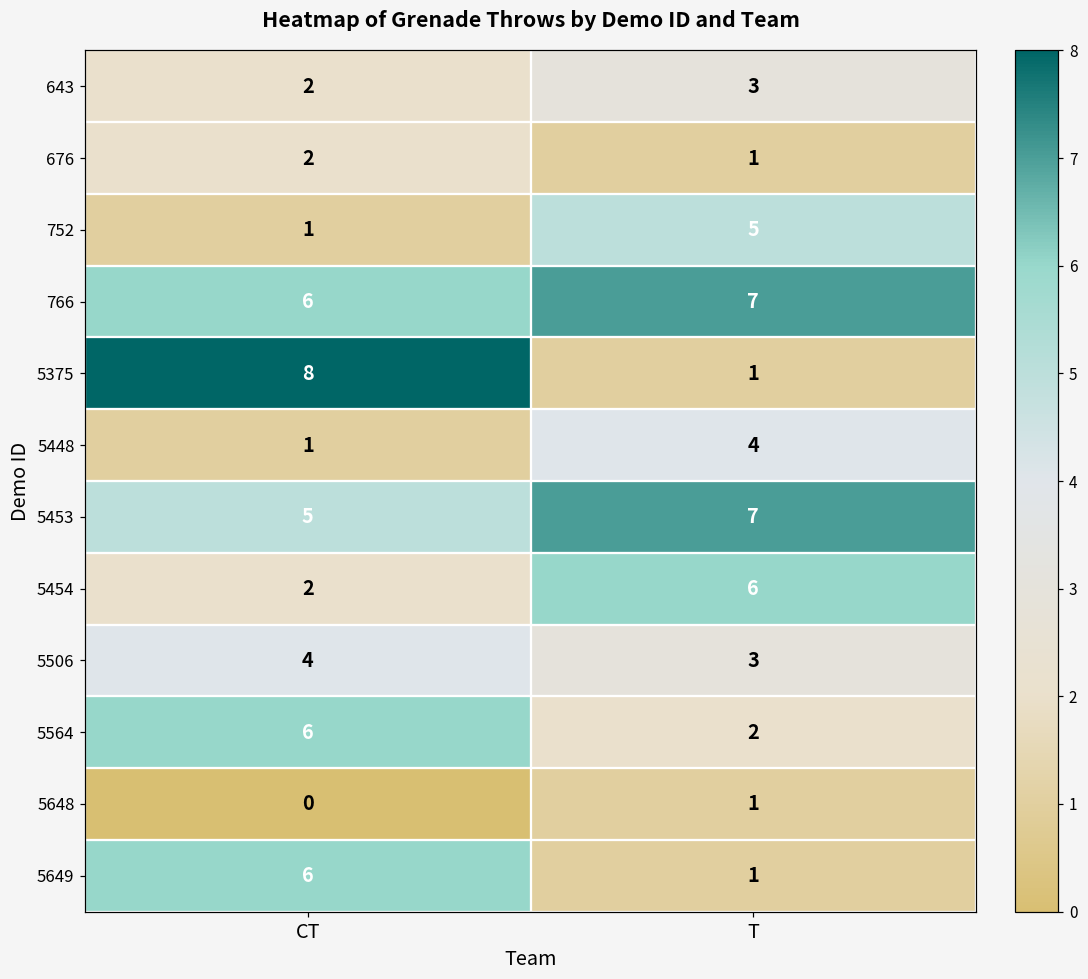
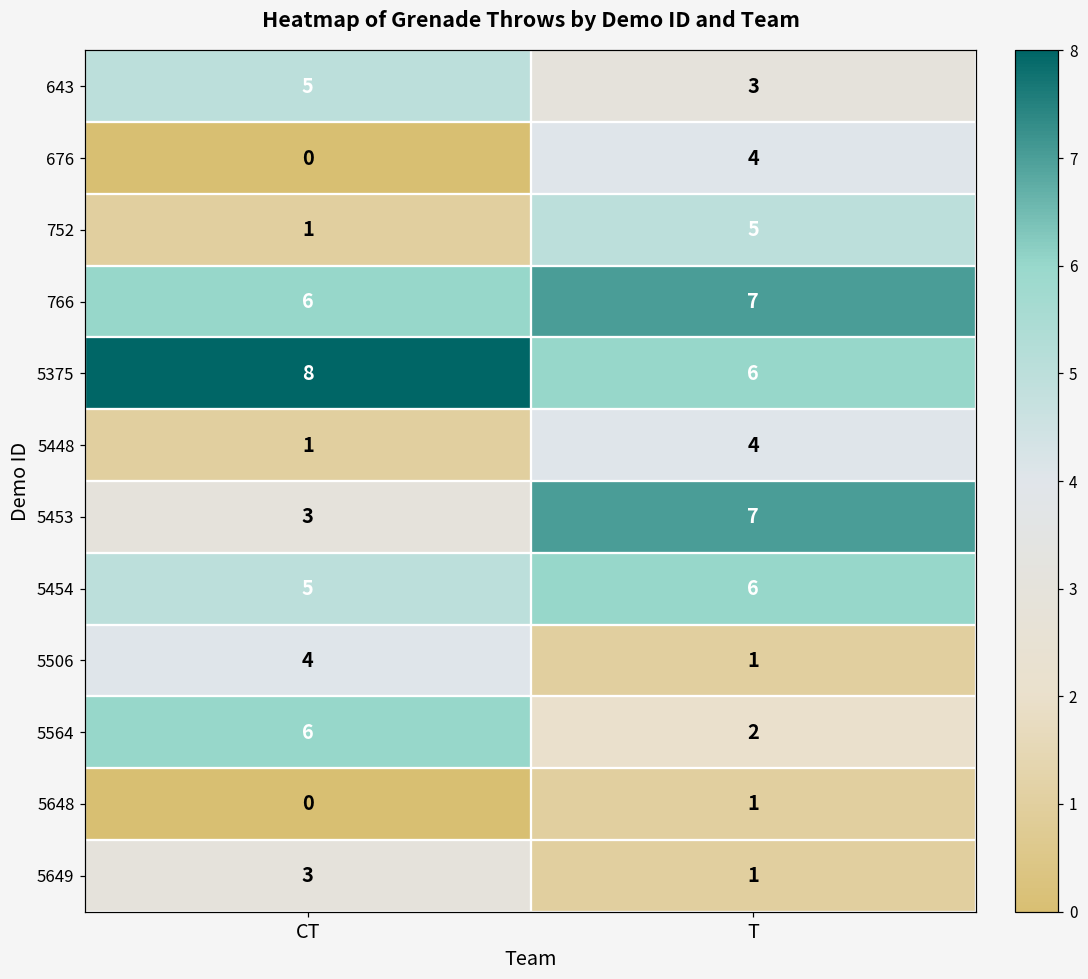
  {
    "643": {
-     "CT": 2,
+     "CT": 5,
      "T": 3
    },
    "676": {
-     "CT": 2,
-     "T": 1
+     "CT": 0,
+     "T": 4
    },
    "752": {
      "CT": 1,
      "T": 5
    },
    "766": {
      "CT": 6,
      "T": 7
    },
    "5375": {
      "CT": 8,
-     "T": 1
+     "T": 6
    },
    "5448": {
      "CT": 1,
      "T": 4
    },
    "5453": {
-     "CT": 5,
+     "CT": 3,
      "T": 7
    },
    "5454": {
-     "CT": 2,
+     "CT": 5,
      "T": 6
    },
    "5506": {
      "CT": 4,
-     "T": 3
+     "T": 1
    },
    "5564": {
      "CT": 6,
      "T": 2
    },
    "5648": {
      "CT": 0,
      "T": 1
    },
    "5649": {
-     "CT": 6,
+     "CT": 3,
      "T": 1
    }
  }
